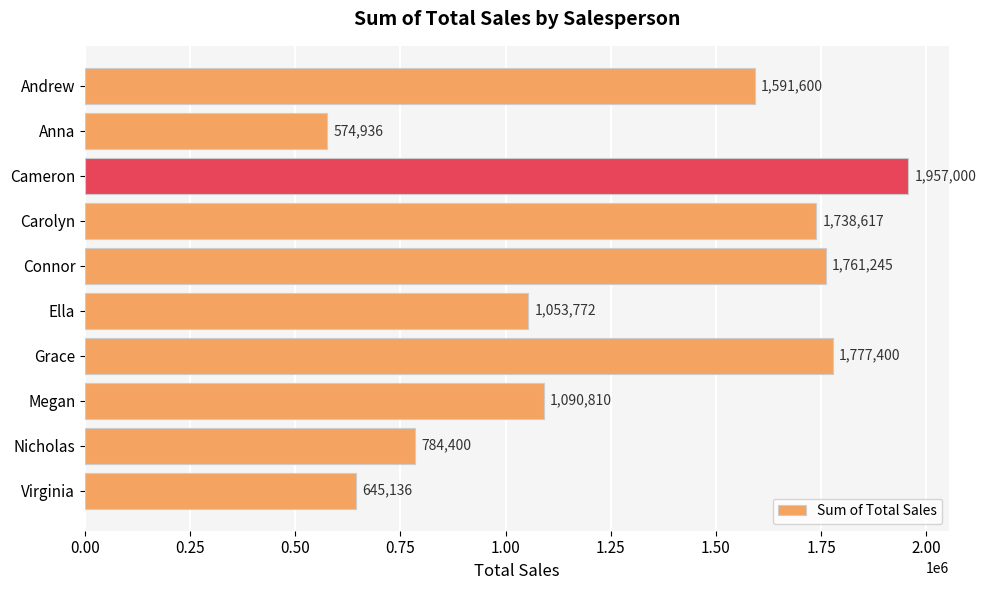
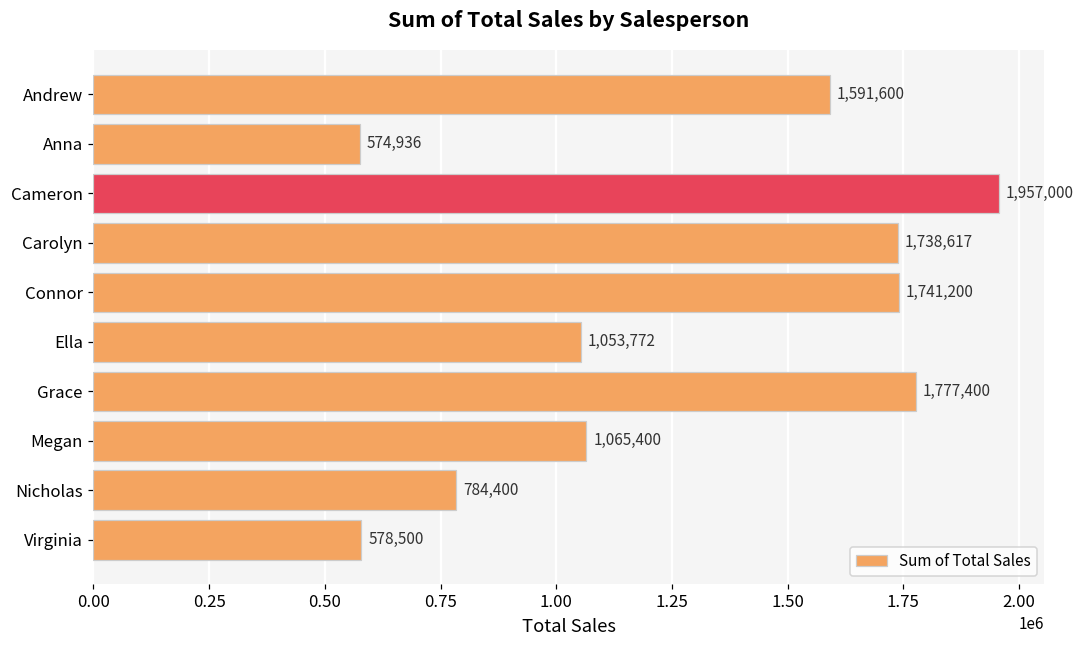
  {
    "Andrew": "1,591,600",
    "Anna": "574,936",
    "Cameron": "1,957,000",
    "Carolyn": "1,738,617",
-   "Connor": "1,761,245",
+   "Connor": "1,741,200",
    "Ella": "1,053,772",
    "Grace": "1,777,400",
-   "Megan": "1,090,810",
+   "Megan": "1,065,400",
    "Nicholas": "784,400",
-   "Virginia": "645,136"
+   "Virginia": "578,500"
  }
